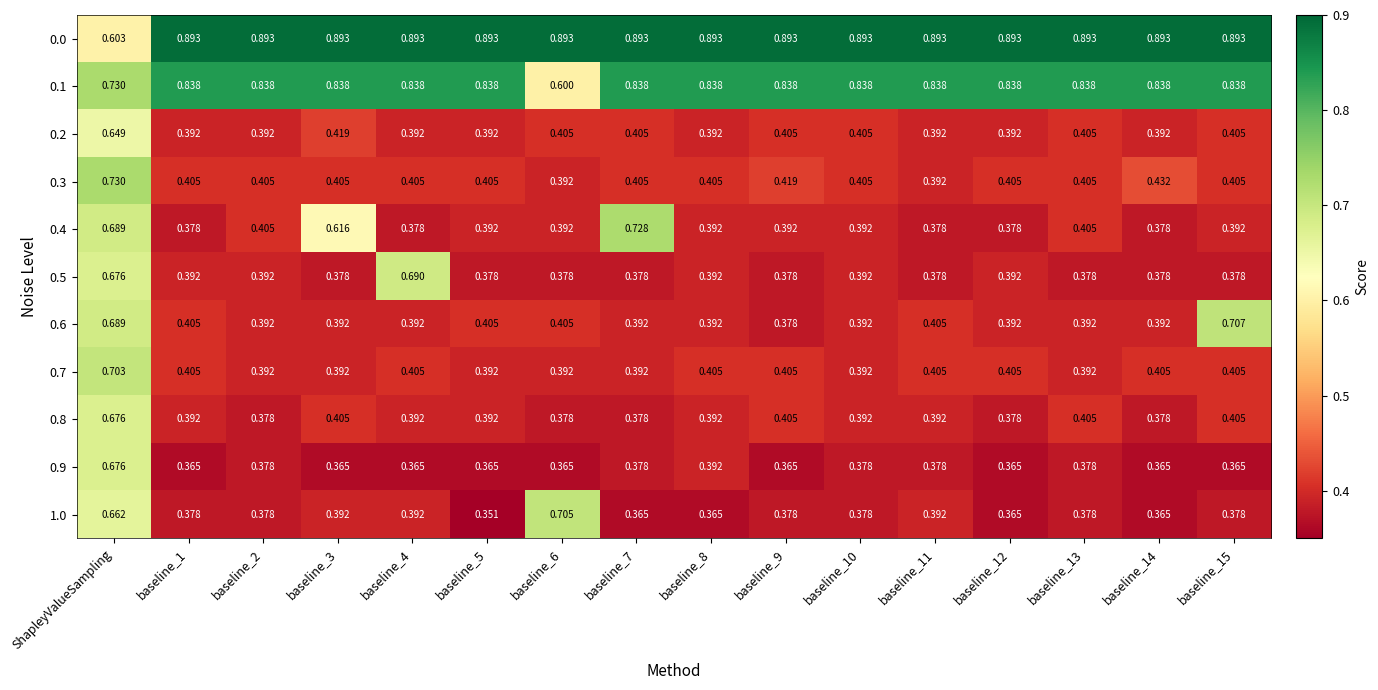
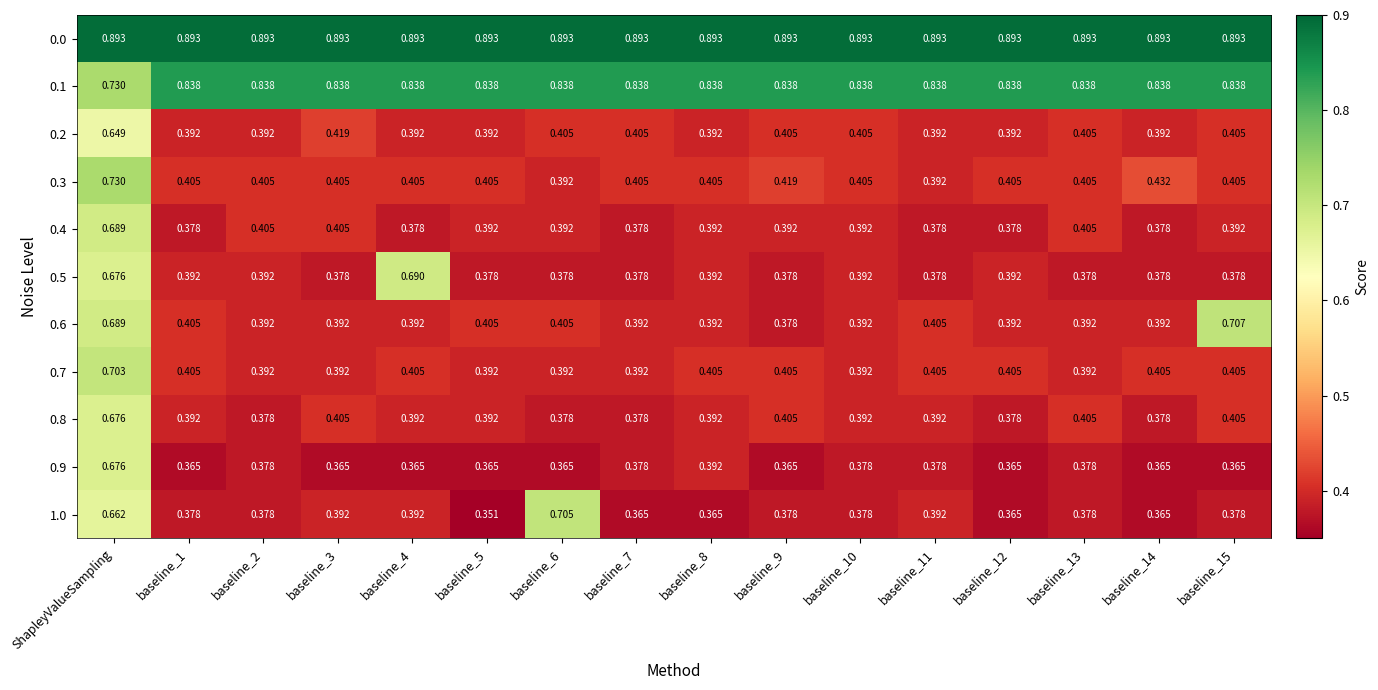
  {
    "0.0": {
-     "ShapleyValueSampling": 0.603,
+     "ShapleyValueSampling": 0.893,
      "baseline_1": 0.893,
      "baseline_2": 0.893,
      "baseline_3": 0.893,
      "baseline_4": 0.893,
      "baseline_5": 0.893,
      "baseline_6": 0.893,
      "baseline_7": 0.893,
      "baseline_8": 0.893,
      "baseline_9": 0.893,
      "baseline_10": 0.893,
      "baseline_11": 0.893,
      "baseline_12": 0.893,
      "baseline_13": 0.893,
      "baseline_14": 0.893,
      "baseline_15": 0.893
    },
    "0.1": {
      "ShapleyValueSampling": 0.730,
      "baseline_1": 0.838,
      "baseline_2": 0.838,
      "baseline_3": 0.838,
      "baseline_4": 0.838,
      "baseline_5": 0.838,
-     "baseline_6": 0.600,
+     "baseline_6": 0.838,
      "baseline_7": 0.838,
      "baseline_8": 0.838,
      "baseline_9": 0.838,
      "baseline_10": 0.838,
      "baseline_11": 0.838,
      "baseline_12": 0.838,
      "baseline_13": 0.838,
      "baseline_14": 0.838,
      "baseline_15": 0.838
    },
    "0.2": {
      "ShapleyValueSampling": 0.649,
      "baseline_1": 0.392,
      "baseline_2": 0.392,
      "baseline_3": 0.419,
      "baseline_4": 0.392,
      "baseline_5": 0.392,
      "baseline_6": 0.405,
      "baseline_7": 0.405,
      "baseline_8": 0.392,
      "baseline_9": 0.405,
      "baseline_10": 0.405,
      "baseline_11": 0.392,
      "baseline_12": 0.392,
      "baseline_13": 0.405,
      "baseline_14": 0.392,
      "baseline_15": 0.405
    },
    "0.3": {
      "ShapleyValueSampling": 0.730,
      "baseline_1": 0.405,
      "baseline_2": 0.405,
      "baseline_3": 0.405,
      "baseline_4": 0.405,
      "baseline_5": 0.405,
      "baseline_6": 0.392,
      "baseline_7": 0.405,
      "baseline_8": 0.405,
      "baseline_9": 0.419,
      "baseline_10": 0.405,
      "baseline_11": 0.392,
      "baseline_12": 0.405,
      "baseline_13": 0.405,
      "baseline_14": 0.432,
      "baseline_15": 0.405
    },
    "0.4": {
      "ShapleyValueSampling": 0.689,
      "baseline_1": 0.378,
      "baseline_2": 0.405,
-     "baseline_3": 0.616,
+     "baseline_3": 0.405,
      "baseline_4": 0.378,
      "baseline_5": 0.392,
      "baseline_6": 0.392,
-     "baseline_7": 0.728,
+     "baseline_7": 0.378,
      "baseline_8": 0.392,
      "baseline_9": 0.392,
      "baseline_10": 0.392,
      "baseline_11": 0.378,
      "baseline_12": 0.378,
      "baseline_13": 0.405,
      "baseline_14": 0.378,
      "baseline_15": 0.392
    },
    "0.5": {
      "ShapleyValueSampling": 0.676,
      "baseline_1": 0.392,
      "baseline_2": 0.392,
      "baseline_3": 0.378,
      "baseline_4": 0.690,
      "baseline_5": 0.378,
      "baseline_6": 0.378,
      "baseline_7": 0.378,
      "baseline_8": 0.392,
      "baseline_9": 0.378,
      "baseline_10": 0.392,
      "baseline_11": 0.378,
      "baseline_12": 0.392,
      "baseline_13": 0.378,
      "baseline_14": 0.378,
      "baseline_15": 0.378
    },
    "0.6": {
      "ShapleyValueSampling": 0.689,
      "baseline_1": 0.405,
      "baseline_2": 0.392,
      "baseline_3": 0.392,
      "baseline_4": 0.392,
      "baseline_5": 0.405,
      "baseline_6": 0.405,
      "baseline_7": 0.392,
      "baseline_8": 0.392,
      "baseline_9": 0.378,
      "baseline_10": 0.392,
      "baseline_11": 0.405,
      "baseline_12": 0.392,
      "baseline_13": 0.392,
      "baseline_14": 0.392,
      "baseline_15": 0.707
    },
    "0.7": {
      "ShapleyValueSampling": 0.703,
      "baseline_1": 0.405,
      "baseline_2": 0.392,
      "baseline_3": 0.392,
      "baseline_4": 0.405,
      "baseline_5": 0.392,
      "baseline_6": 0.392,
      "baseline_7": 0.392,
      "baseline_8": 0.405,
      "baseline_9": 0.405,
      "baseline_10": 0.392,
      "baseline_11": 0.405,
      "baseline_12": 0.405,
      "baseline_13": 0.392,
      "baseline_14": 0.405,
      "baseline_15": 0.405
    },
    "0.8": {
      "ShapleyValueSampling": 0.676,
      "baseline_1": 0.392,
      "baseline_2": 0.378,
      "baseline_3": 0.405,
      "baseline_4": 0.392,
      "baseline_5": 0.392,
      "baseline_6": 0.378,
      "baseline_7": 0.378,
      "baseline_8": 0.392,
      "baseline_9": 0.405,
      "baseline_10": 0.392,
      "baseline_11": 0.392,
      "baseline_12": 0.378,
      "baseline_13": 0.405,
      "baseline_14": 0.378,
      "baseline_15": 0.405
    },
    "0.9": {
      "ShapleyValueSampling": 0.676,
      "baseline_1": 0.365,
      "baseline_2": 0.378,
      "baseline_3": 0.365,
      "baseline_4": 0.365,
      "baseline_5": 0.365,
      "baseline_6": 0.365,
      "baseline_7": 0.378,
      "baseline_8": 0.392,
      "baseline_9": 0.365,
      "baseline_10": 0.378,
      "baseline_11": 0.378,
      "baseline_12": 0.365,
      "baseline_13": 0.378,
      "baseline_14": 0.365,
      "baseline_15": 0.365
    },
    "1.0": {
      "ShapleyValueSampling": 0.662,
      "baseline_1": 0.378,
      "baseline_2": 0.378,
      "baseline_3": 0.392,
      "baseline_4": 0.392,
      "baseline_5": 0.351,
      "baseline_6": 0.705,
      "baseline_7": 0.365,
      "baseline_8": 0.365,
      "baseline_9": 0.378,
      "baseline_10": 0.378,
      "baseline_11": 0.392,
      "baseline_12": 0.365,
      "baseline_13": 0.378,
      "baseline_14": 0.365,
      "baseline_15": 0.378
    }
  }
